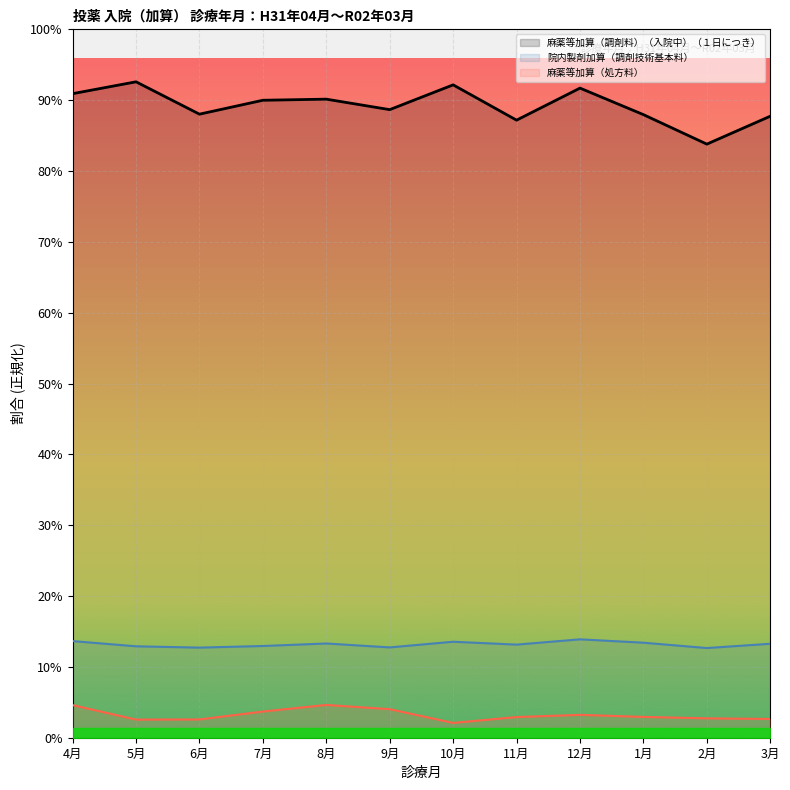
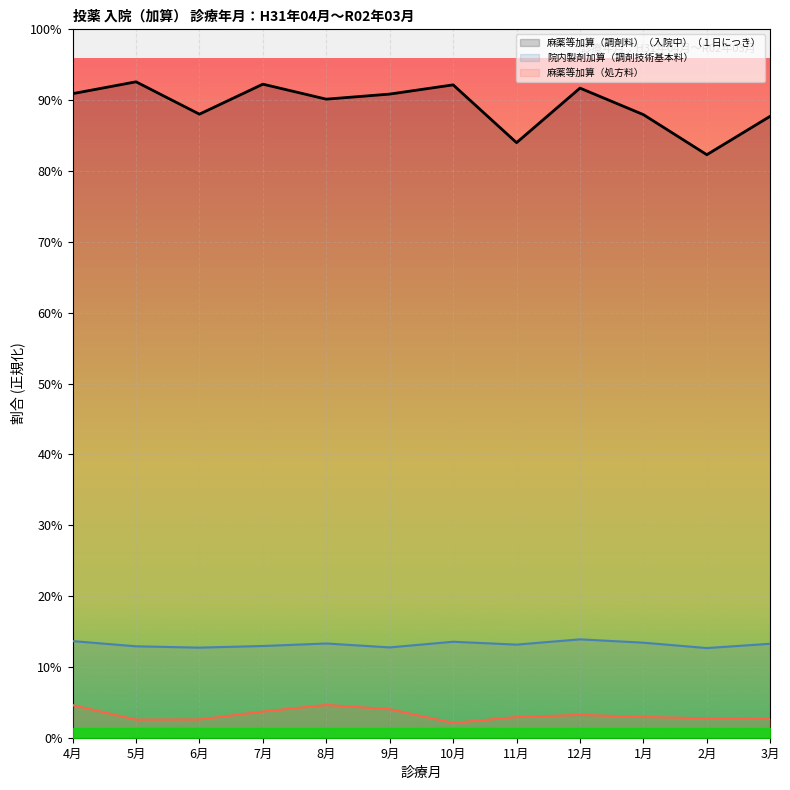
  {
    "麻薬等加算（調剤料）（入院中）（１日につき）": {
      "4月": "91%",
      "5月": "93%",
      "6月": "88%",
-     "7月": "90%",
+     "7月": "92%",
      "8月": "90%",
-     "9月": "89%",
+     "9月": "91%",
      "10月": "92%",
-     "11月": "87%",
+     "11月": "84%",
      "12月": "92%",
      "1月": "88%",
-     "2月": "84%",
+     "2月": "82%",
      "3月": "88%"
    }
  }
